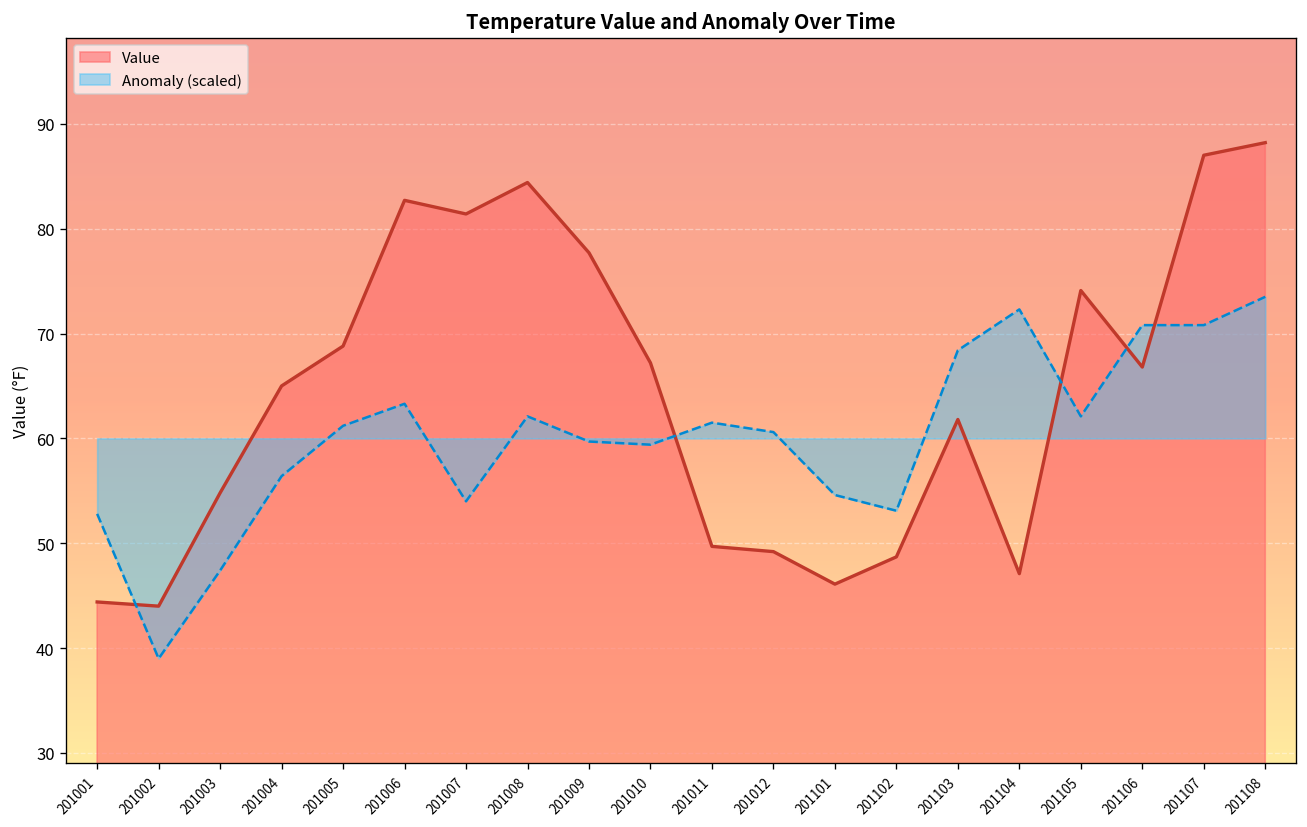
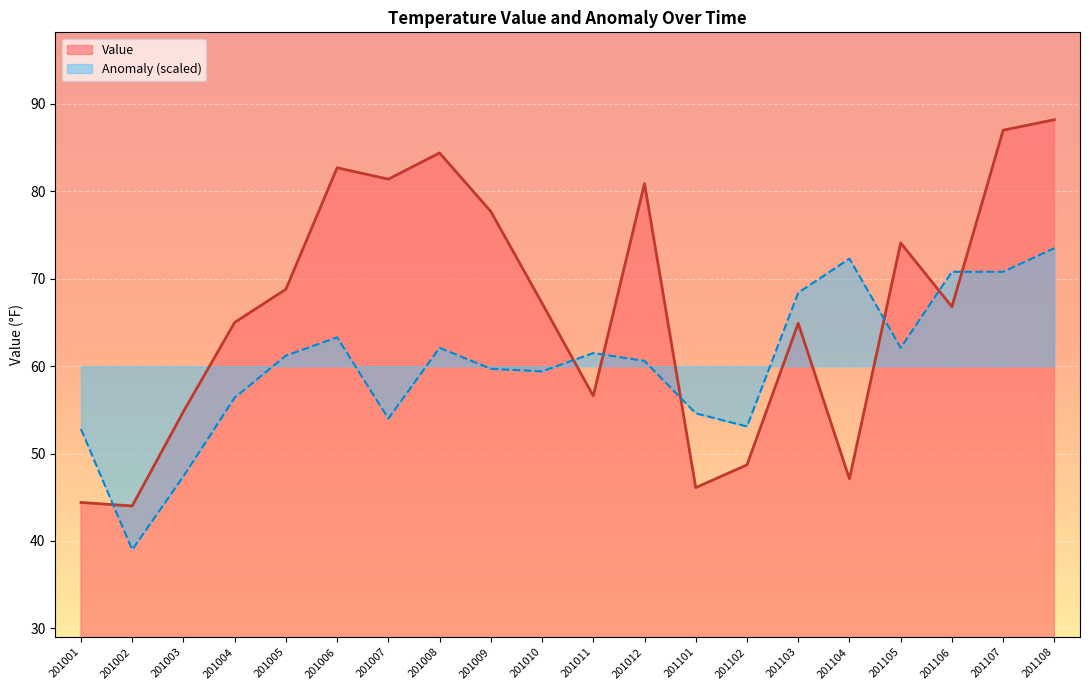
  {
    "Value": {
      "201001": 44,
      "201002": 44,
      "201003": 55,
      "201004": 65,
      "201005": 69,
      "201006": 83,
      "201007": 81,
      "201008": 84,
      "201009": 78,
      "201010": 67,
-     "201011": 50,
-     "201012": 49,
+     "201011": 57,
+     "201012": 81,
      "201101": 46,
      "201102": 49,
-     "201103": 62,
+     "201103": 65,
      "201104": 47,
      "201105": 74,
      "201106": 67,
      "201107": 87,
      "201108": 88
    }
  }
